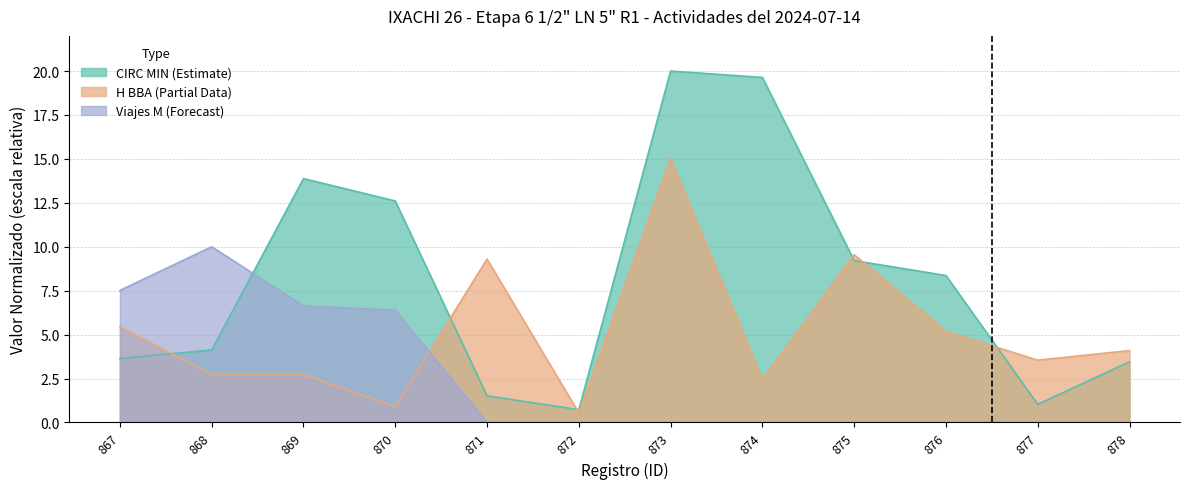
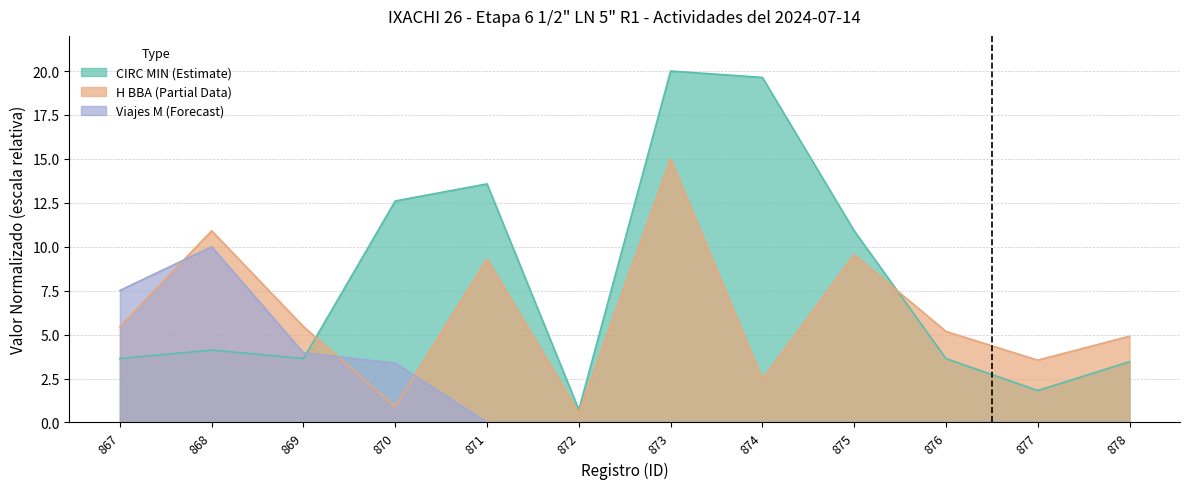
  {
    "CIRC MIN (Estimate)": {
      "867": 3.6,
      "868": 4.1,
-     "869": 13.9,
+     "869": 3.6,
      "870": 12.6,
-     "871": 1.5,
+     "871": 13.6,
      "872": 0.7,
      "873": 20.0,
      "874": 19.6,
-     "875": 9.2,
-     "876": 8.4,
-     "877": 1.0,
+     "875": 10.9,
+     "876": 3.6,
+     "877": 1.8,
      "878": 3.5
    },
    "H BBA (Partial Data)": {
      "867": 5.5,
-     "868": 2.7,
-     "869": 2.7,
+     "868": 10.9,
+     "869": 5.5,
      "870": 0.9,
      "871": 9.3,
      "872": 0.5,
      "873": 15.0,
      "874": 2.5,
      "875": 9.5,
      "876": 5.2,
      "877": 3.5,
-     "878": 4.1
+     "878": 4.9
    },
    "Viajes M (Forecast)": {
      "867": 7.5,
      "868": 10.0,
-     "869": 6.6,
-     "870": 6.4,
+     "869": 4.0,
+     "870": 3.4,
      "871": 0.0,
      "872": 0.0,
      "873": 0.0,
      "874": 0.0,
      "875": 0.0,
      "876": 0.0,
      "877": 0.0,
      "878": 0.0
    }
  }
